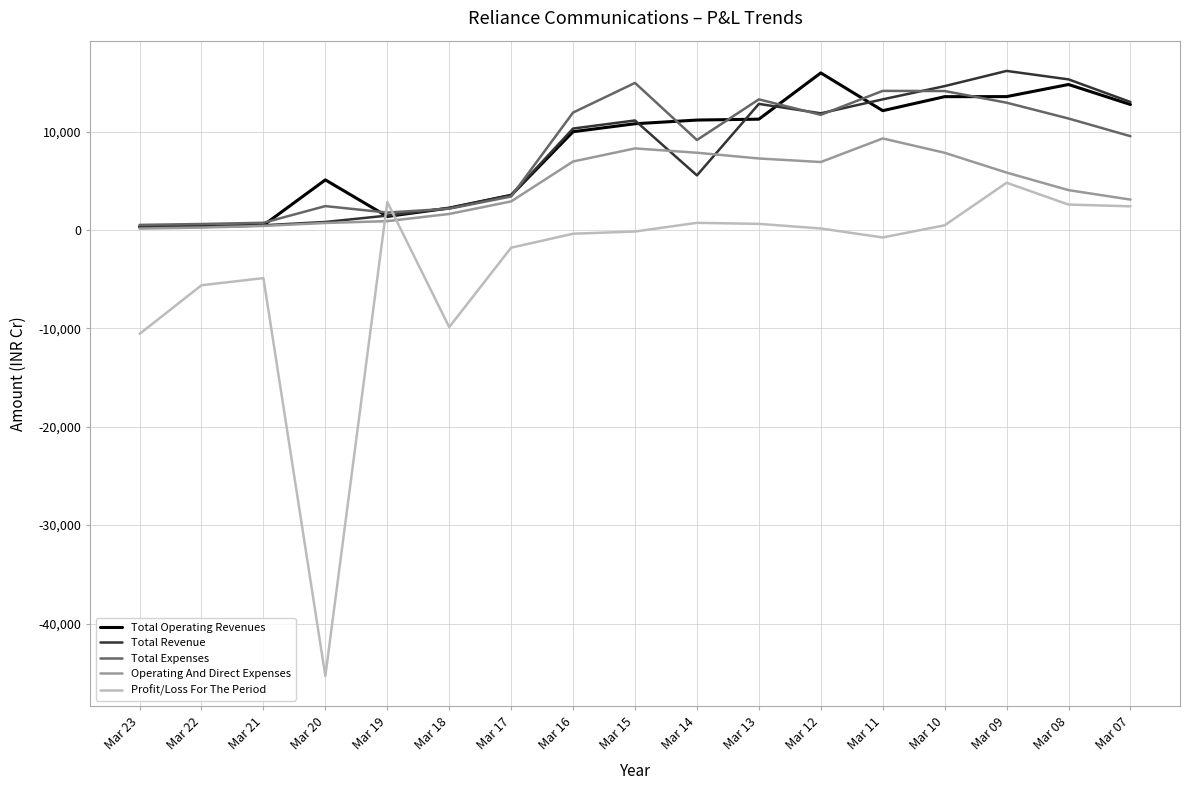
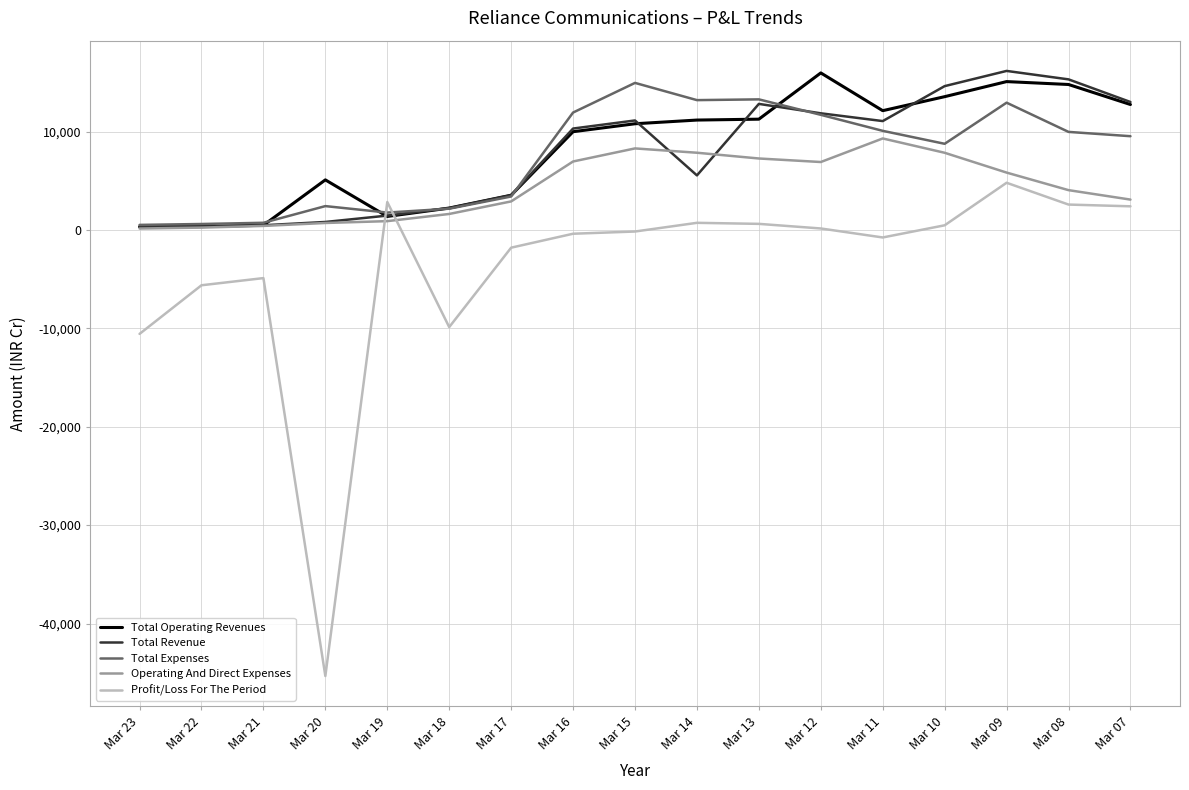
  {
    "Total Operating Revenues": {
      "Mar 20": "5,000",
      "Mar 16": "10,000",
      "Mar 15": "11,000",
      "Mar 14": "11,000",
      "Mar 13": "11,000",
      "Mar 12": "16,000",
      "Mar 11": "12,000",
      "Mar 10": "14,000",
-     "Mar 09": "14,000",
+     "Mar 09": "15,000",
      "Mar 08": "15,000"
    },
    "Total Revenue": {
      "Mar 16": "10,000",
      "Mar 15": "11,000",
      "Mar 14": "6,000",
      "Mar 13": "13,000",
-     "Mar 11": "13,000",
+     "Mar 11": "11,000",
      "Mar 10": "15,000",
      "Mar 09": "16,000",
      "Mar 08": "15,000"
    },
    "Total Expenses": {
      "Mar 22": "1,000",
      "Mar 20": "2,000",
      "Mar 19": "2,000",
      "Mar 16": "12,000",
      "Mar 15": "15,000",
-     "Mar 14": "9,000",
+     "Mar 14": "13,000",
      "Mar 13": "13,000",
-     "Mar 11": "14,000",
-     "Mar 10": "14,000",
+     "Mar 11": "10,000",
+     "Mar 10": "9,000",
      "Mar 09": "13,000",
-     "Mar 08": "11,000",
+     "Mar 08": "10,000",
      "Mar 07": "10,000"
    }
  }
